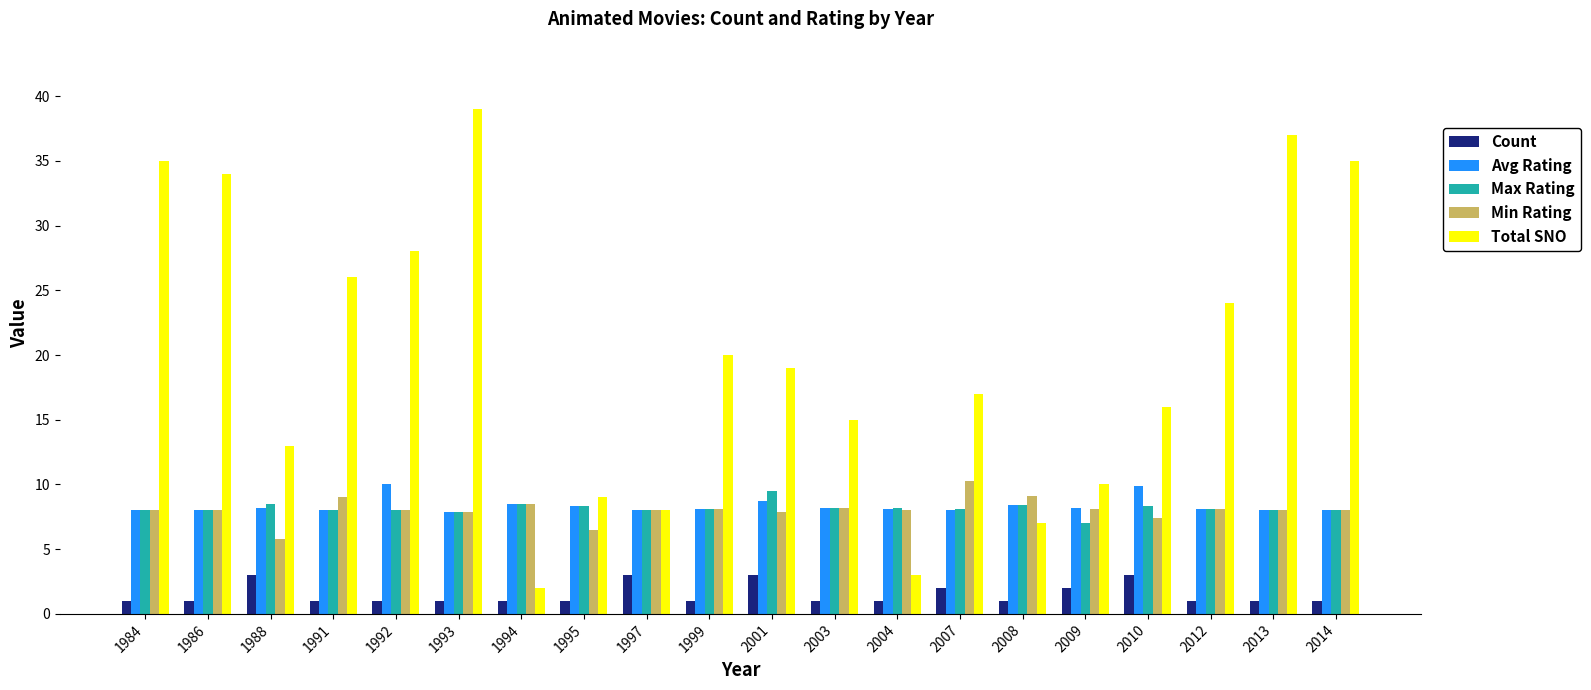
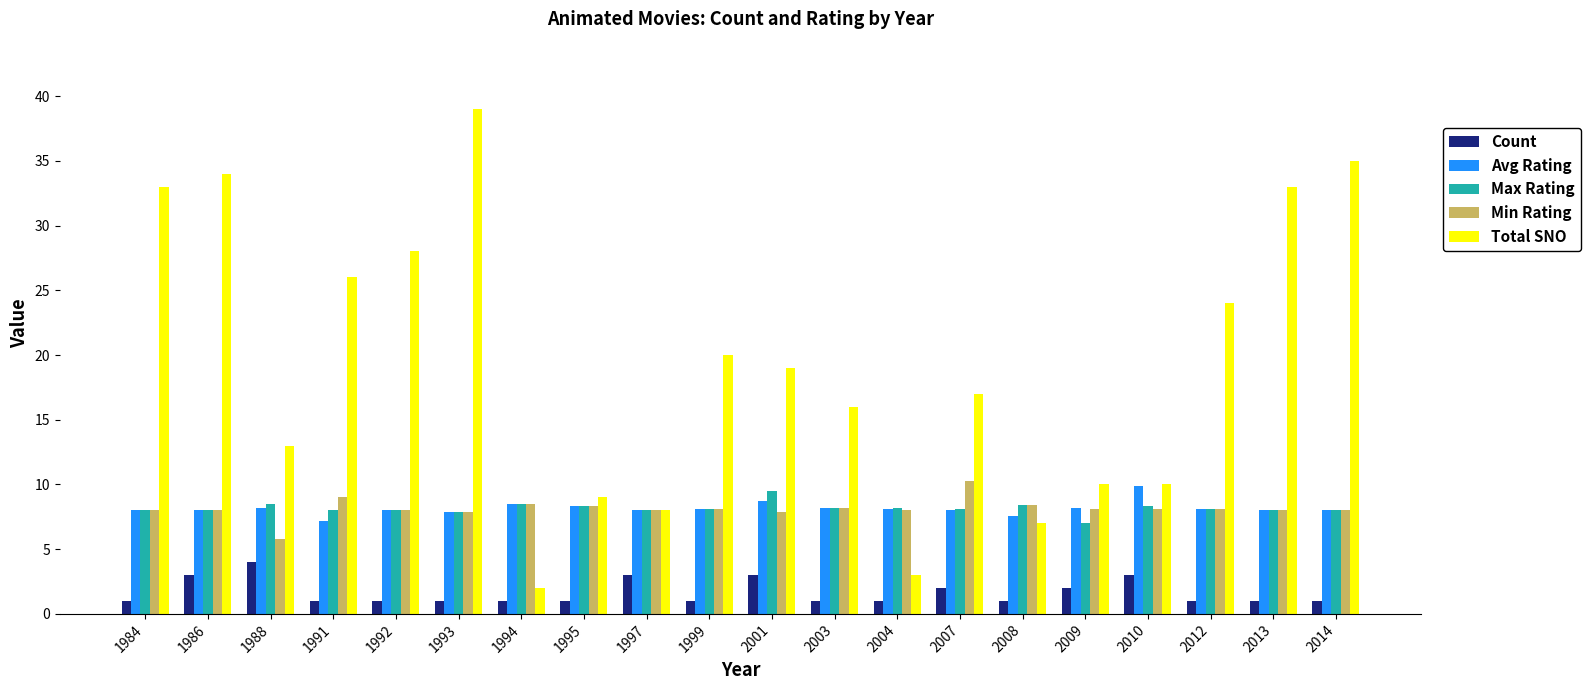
  {
    "Count": {
      "1984": 1,
-     "1986": 1,
-     "1988": 3,
+     "1986": 3,
+     "1988": 4,
      "1991": 1,
      "1992": 1,
      "1993": 1,
      "1994": 1,
      "1995": 1,
      "1997": 3,
      "1999": 1,
      "2001": 3,
      "2003": 1,
      "2004": 1,
      "2007": 2,
      "2008": 1,
      "2009": 2,
      "2010": 3,
      "2012": 1,
      "2013": 1,
      "2014": 1
    },
    "Avg Rating": {
      "1984": 8.0,
      "1986": 8.0,
      "1988": 8.2,
-     "1991": 8.0,
-     "1992": 10,
+     "1991": 7.2,
+     "1992": 8,
      "1993": 7.9,
      "1994": 8.5,
      "1995": 8.3,
      "1997": 8.0,
      "1999": 8.1,
      "2001": 8.7,
      "2003": 8.2,
      "2004": 8.1,
      "2007": 8.1,
-     "2008": 8.4,
+     "2008": 7.6,
      "2009": 8.2,
      "2010": 9.9,
      "2012": 8.1,
      "2013": 8.0,
      "2014": 8.0
    },
    "Max Rating": {
      "1984": 8.0,
      "1986": 8.0,
      "1988": 8.5,
      "1991": 8.0,
      "1992": 8.0,
      "1993": 7.9,
      "1994": 8.5,
      "1995": 8.3,
      "1997": 8.0,
      "1999": 8.1,
      "2001": 9.5,
      "2003": 8.2,
      "2004": 8.2,
      "2007": 8.1,
      "2008": 8.4,
      "2009": 7.0,
      "2010": 8.3,
      "2012": 8.1,
      "2013": 8.0,
      "2014": 8.0
    },
    "Min Rating": {
      "1984": 8.0,
      "1986": 8.0,
      "1988": 5.8,
      "1991": 9.0,
      "1992": 8.0,
      "1993": 7.9,
      "1994": 8.5,
-     "1995": 6.5,
+     "1995": 8.3,
      "1997": 8.0,
      "1999": 8.1,
      "2001": 7.9,
      "2003": 8.2,
      "2004": 8.0,
      "2007": 10.3,
-     "2008": 9.1,
+     "2008": 8.4,
      "2009": 8.1,
-     "2010": 7.4,
+     "2010": 8.1,
      "2012": 8.1,
      "2013": 8.0,
      "2014": 8.0
    },
    "Total SNO": {
-     "1984": 35,
+     "1984": 33,
      "1986": 34,
      "1988": 13,
      "1991": 26,
      "1992": 28,
      "1993": 39,
      "1994": 2,
      "1995": 9,
      "1997": 8,
      "1999": 20,
      "2001": 19,
-     "2003": 15,
+     "2003": 16,
      "2004": 3,
      "2007": 17,
      "2008": 7,
      "2009": 10,
-     "2010": 16,
+     "2010": 10,
      "2012": 24,
-     "2013": 37,
+     "2013": 33,
      "2014": 35
    }
  }
